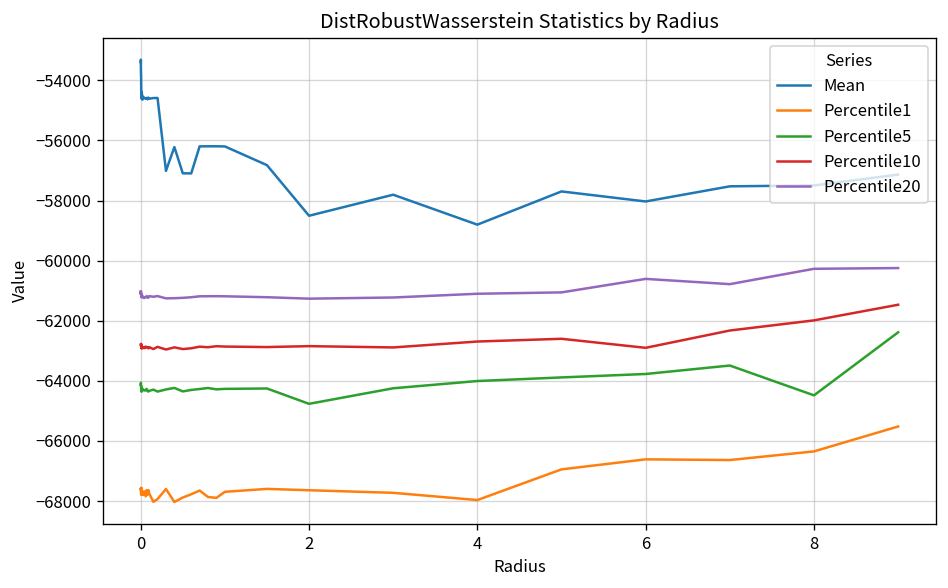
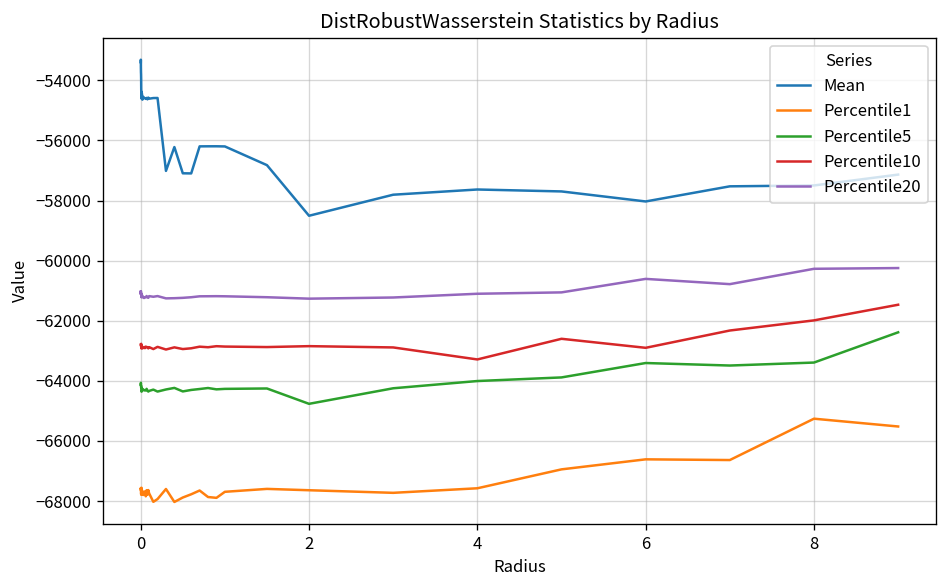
  {
    "Mean": {
      "2": -58500,
-     "4": -58800,
+     "4": -57600,
      "6": -58000
    },
    "Percentile1": {
      "2": -67600,
-     "4": -68000,
+     "4": -67600,
      "6": -66600,
-     "8": -66300
+     "8": -65300
    },
    "Percentile5": {
      "2": -64800,
      "4": -64000,
-     "6": -63800,
-     "8": -64500
+     "6": -63400,
+     "8": -63400
    },
    "Percentile10": {
      "2": -62800,
-     "4": -62700,
+     "4": -63300,
      "6": -62900,
      "8": -62000
    },
    "Percentile20": {
      "2": -61300,
      "4": -61100,
      "6": -60600,
      "8": -60300
    }
  }
